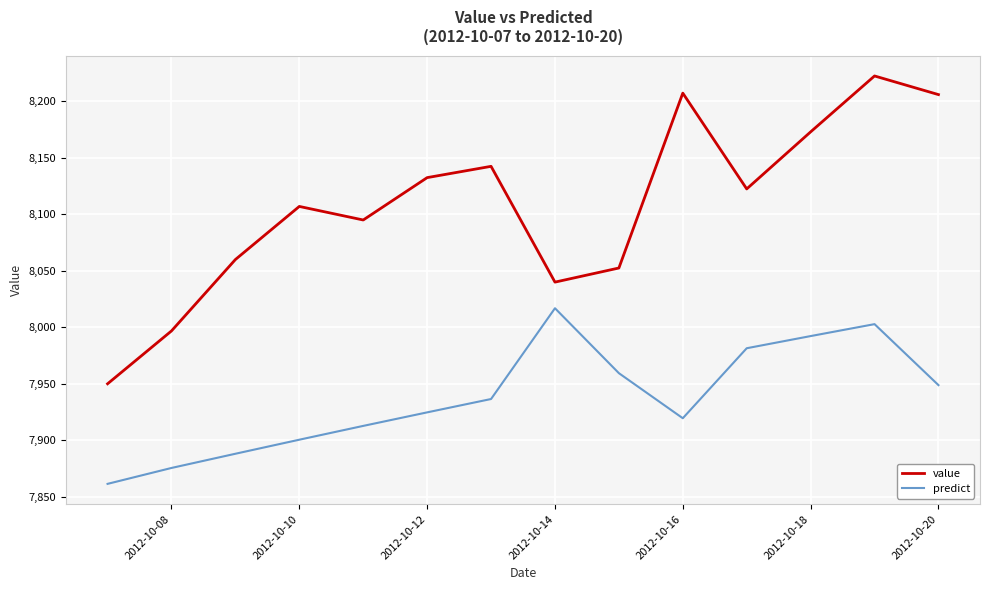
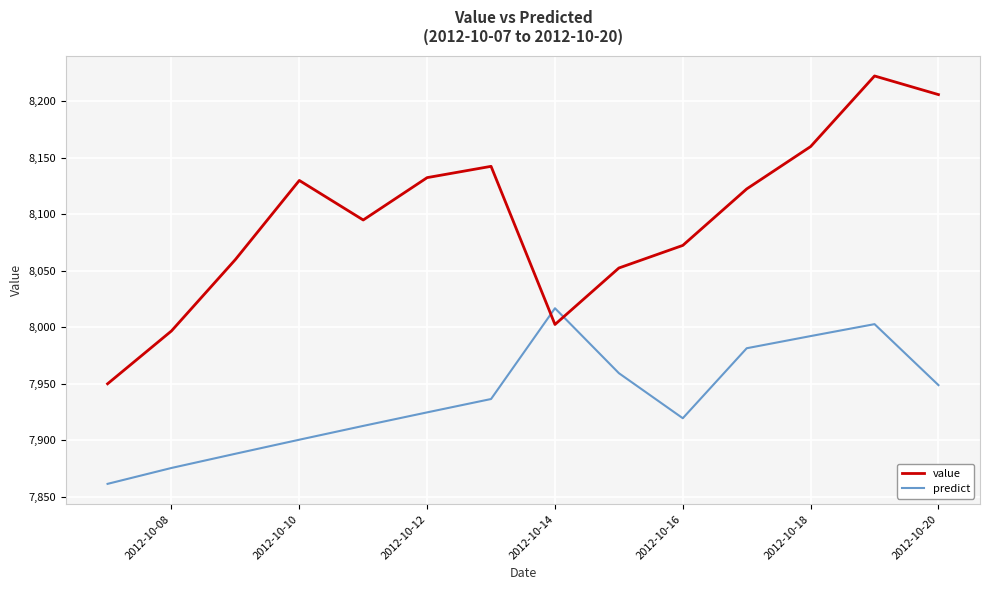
  {
    "value": {
      "2012-10-08": "7,997",
-     "2012-10-10": "8,107",
+     "2012-10-10": "8,130",
      "2012-10-12": "8,133",
-     "2012-10-14": "8,040",
-     "2012-10-16": "8,207",
-     "2012-10-18": "8,173",
+     "2012-10-14": "8,003",
+     "2012-10-16": "8,073",
+     "2012-10-18": "8,160",
      "2012-10-20": "8,206"
    },
    "predict": {
      "2012-10-08": "7,875",
      "2012-10-10": "7,901",
      "2012-10-12": "7,925",
      "2012-10-14": "8,017",
      "2012-10-16": "7,920",
      "2012-10-18": "7,992",
      "2012-10-20": "7,949"
    }
  }
